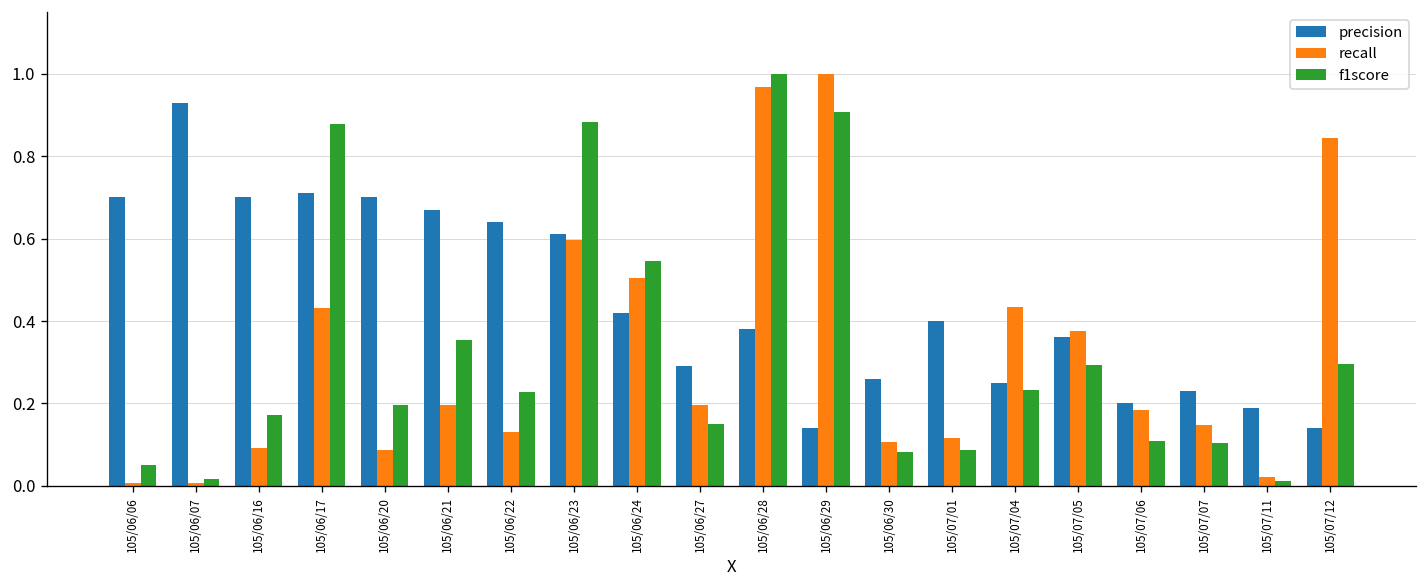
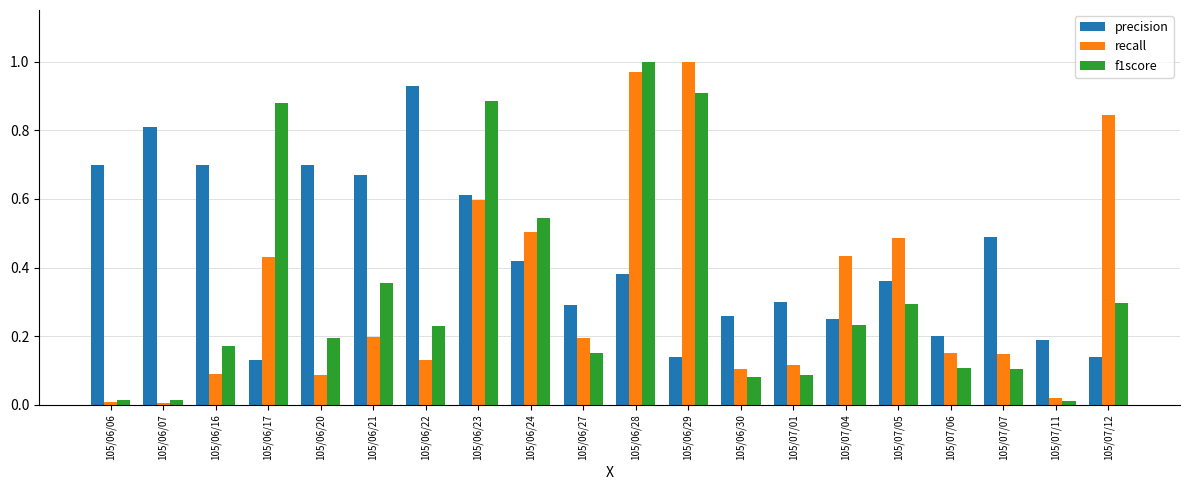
  {
    "precision": {
      "105/06/06": 0.70,
-     "105/06/07": 0.93,
+     "105/06/07": 0.81,
      "105/06/16": 0.70,
-     "105/06/17": 0.71,
+     "105/06/17": 0.13,
      "105/06/20": 0.70,
      "105/06/21": 0.67,
-     "105/06/22": 0.64,
+     "105/06/22": 0.93,
      "105/06/23": 0.61,
      "105/06/24": 0.42,
      "105/06/27": 0.29,
      "105/06/28": 0.38,
      "105/06/29": 0.14,
      "105/06/30": 0.26,
-     "105/07/01": 0.4,
+     "105/07/01": 0.3,
      "105/07/04": 0.25,
      "105/07/05": 0.36,
      "105/07/06": 0.20,
-     "105/07/07": 0.23,
+     "105/07/07": 0.49,
      "105/07/11": 0.19,
      "105/07/12": 0.14
    },
    "recall": {
      "105/06/16": 0.09,
      "105/06/17": 0.43,
      "105/06/20": 0.09,
      "105/06/21": 0.20,
      "105/06/22": 0.13,
      "105/06/23": 0.60,
      "105/06/24": 0.50,
      "105/06/27": 0.20,
      "105/06/28": 0.97,
      "105/06/29": 1.00,
      "105/06/30": 0.11,
      "105/07/01": 0.12,
      "105/07/04": 0.43,
-     "105/07/05": 0.38,
-     "105/07/06": 0.18,
+     "105/07/05": 0.49,
+     "105/07/06": 0.15,
      "105/07/07": 0.15,
      "105/07/11": 0.02,
      "105/07/12": 0.84
    },
    "f1score": {
-     "105/06/06": 0.05,
+     "105/06/06": 0.02,
      "105/06/07": 0.02,
      "105/06/16": 0.17,
      "105/06/17": 0.88,
      "105/06/20": 0.19,
      "105/06/21": 0.35,
      "105/06/22": 0.23,
      "105/06/23": 0.88,
      "105/06/24": 0.54,
      "105/06/27": 0.15,
      "105/06/28": 1.00,
      "105/06/29": 0.91,
      "105/06/30": 0.08,
      "105/07/01": 0.09,
      "105/07/04": 0.23,
      "105/07/05": 0.29,
      "105/07/06": 0.11,
      "105/07/07": 0.10,
      "105/07/11": 0.01,
      "105/07/12": 0.30
    }
  }
